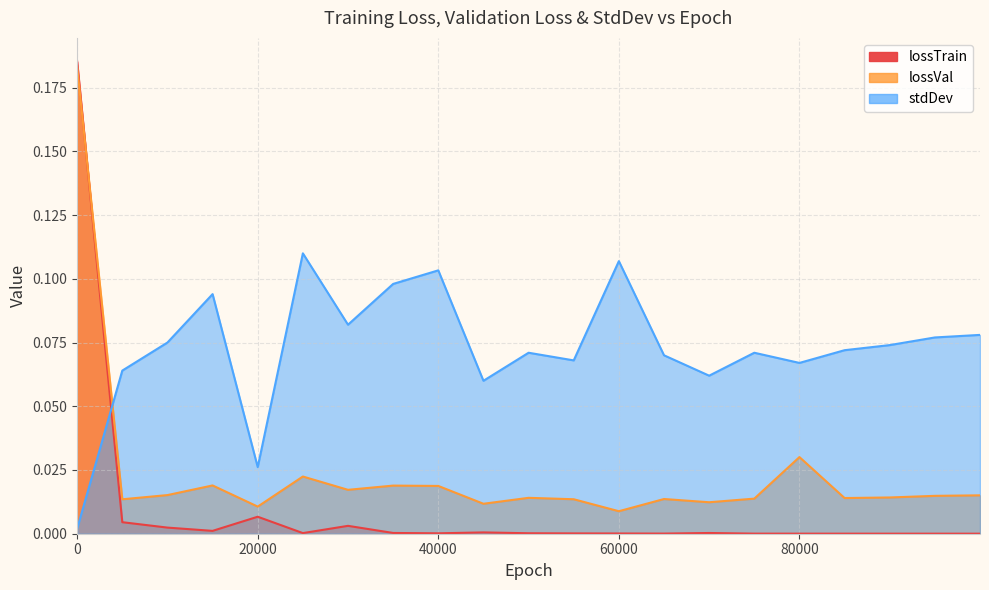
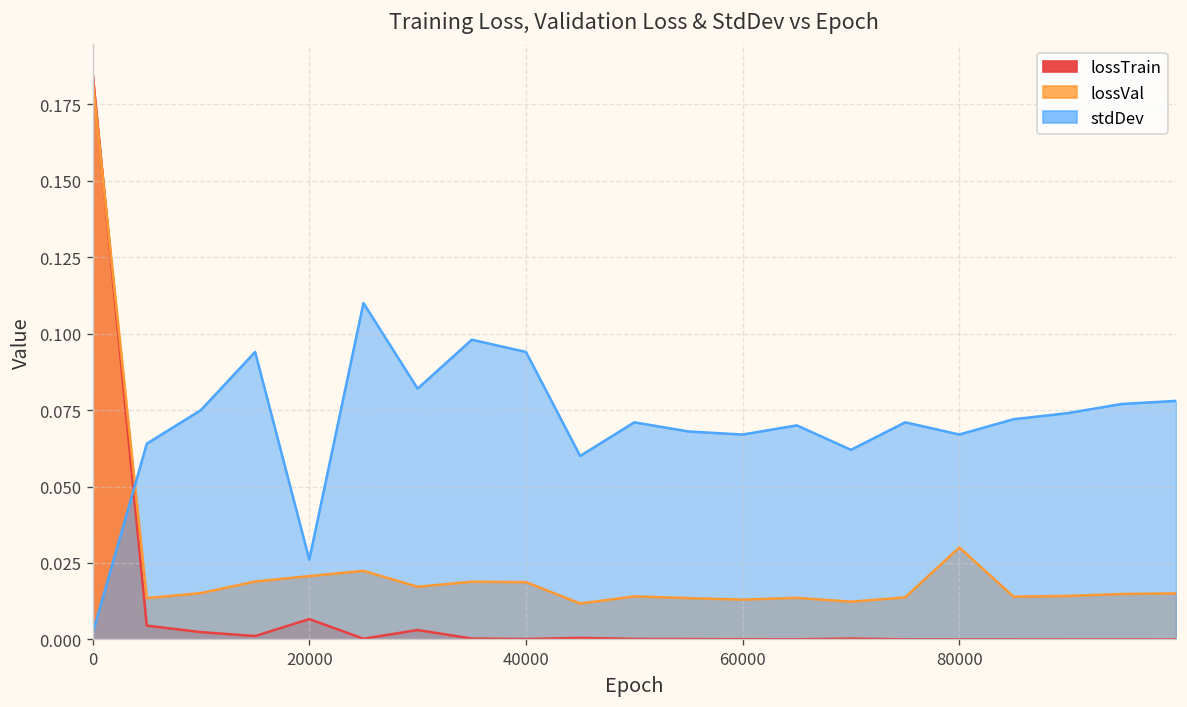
  {
    "lossTrain": {
      "0": 0.185,
      "20000": 0.007,
      "40000": 0.000,
      "60000": 0.000,
      "80000": 0.000
    },
    "lossVal": {
      "0": 0.183,
-     "20000": 0.011,
+     "20000": 0.021,
      "40000": 0.019,
-     "60000": 0.009,
+     "60000": 0.013,
      "80000": 0.030
    },
    "stdDev": {
      "0": 0.002,
      "20000": 0.026,
-     "40000": 0.103,
-     "60000": 0.107,
+     "40000": 0.094,
+     "60000": 0.067,
      "80000": 0.067
    }
  }
